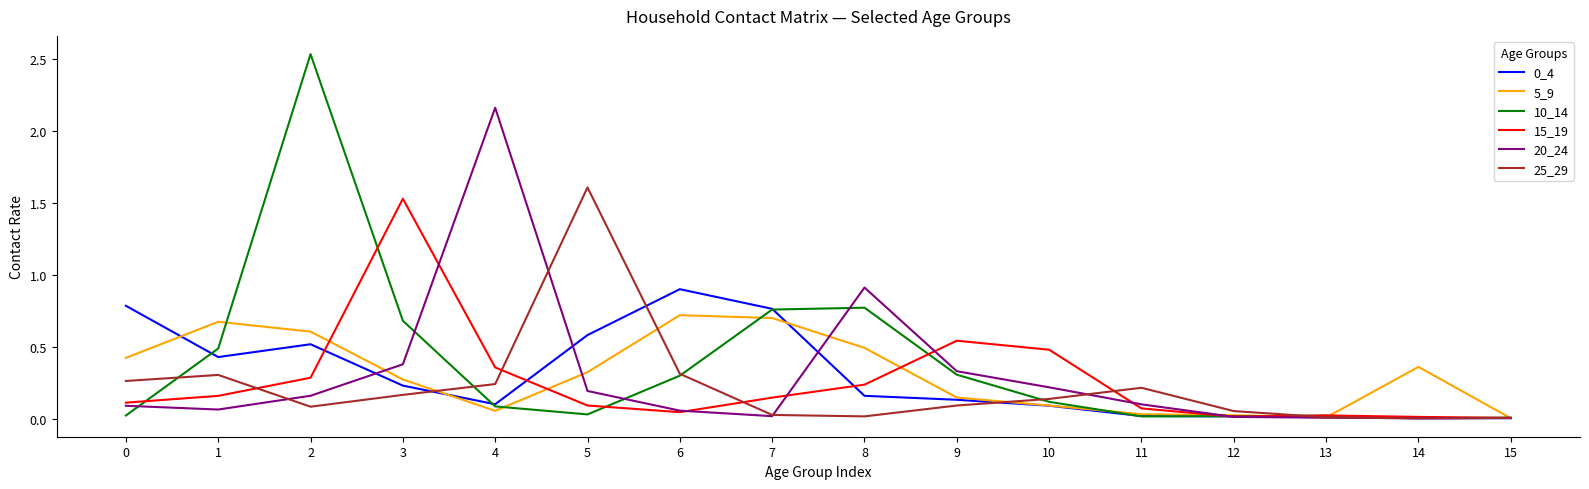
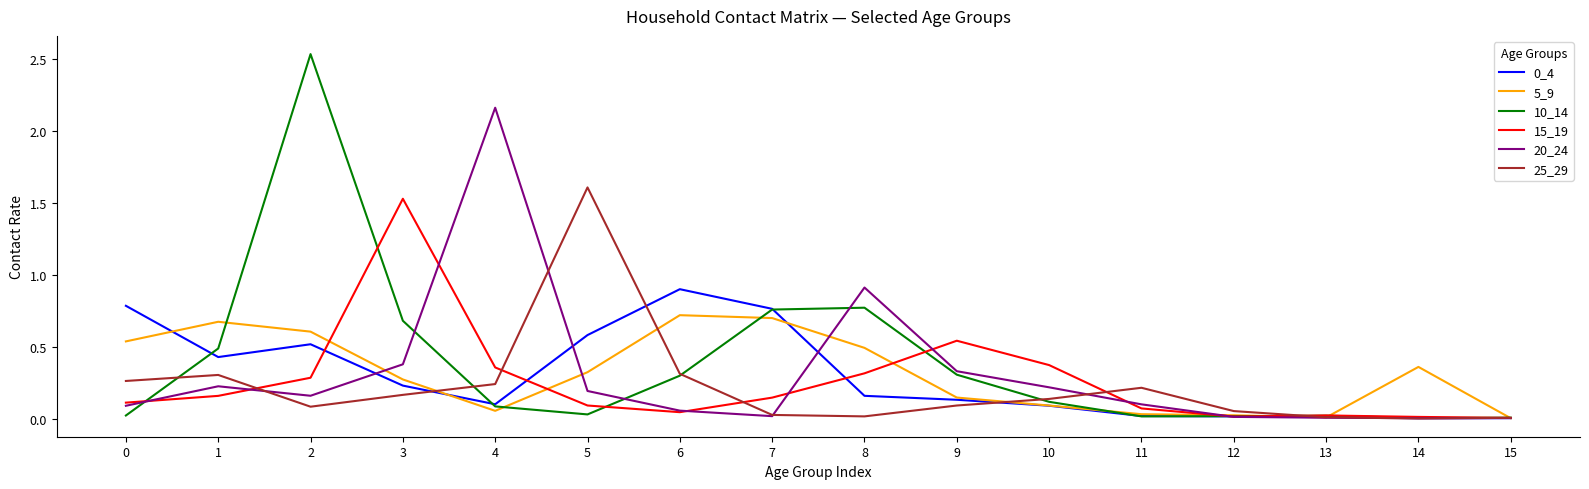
  {
    "0_4": {
      "0": 0.78,
      "1": 0.43,
      "2": 0.52,
      "3": 0.23,
      "5": 0.58,
      "6": 0.90,
      "8": 0.16
    },
    "5_9": {
-     "0": 0.42,
+     "0": 0.54,
      "1": 0.67,
      "2": 0.60,
      "3": 0.27,
      "4": 0.05,
      "5": 0.32,
      "6": 0.72,
      "7": 0.70,
      "8": 0.49,
      "14": 0.36
    },
    "10_14": {
      "0": 0.02,
      "1": 0.49,
      "2": 2.53,
      "3": 0.68,
      "5": 0.03,
      "8": 0.77,
      "9": 0.31,
      "10": 0.12
    },
    "15_19": {
      "0": 0.11,
      "1": 0.16,
      "2": 0.28,
      "3": 1.53,
      "4": 0.36,
      "5": 0.09,
      "7": 0.15,
-     "8": 0.24,
+     "8": 0.31,
      "9": 0.54,
-     "10": 0.48,
+     "10": 0.37,
      "11": 0.07
    },
    "20_24": {
      "0": 0.09,
-     "1": 0.06,
+     "1": 0.22,
      "2": 0.16,
      "3": 0.38,
      "4": 2.16,
      "5": 0.19,
      "8": 0.91,
      "9": 0.33,
      "10": 0.22,
      "11": 0.10
    },
    "25_29": {
      "0": 0.26,
      "1": 0.30,
      "2": 0.08,
      "3": 0.17,
      "4": 0.24,
      "5": 1.61,
      "8": 0.02,
      "9": 0.09,
      "10": 0.14,
      "11": 0.21,
      "12": 0.05
    }
  }
